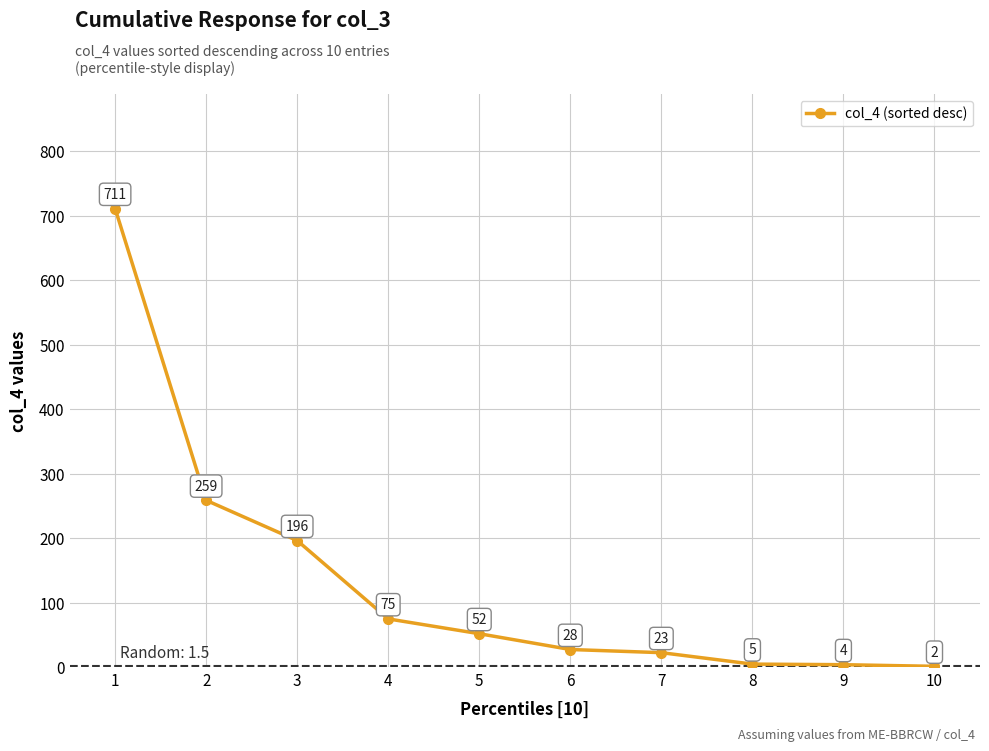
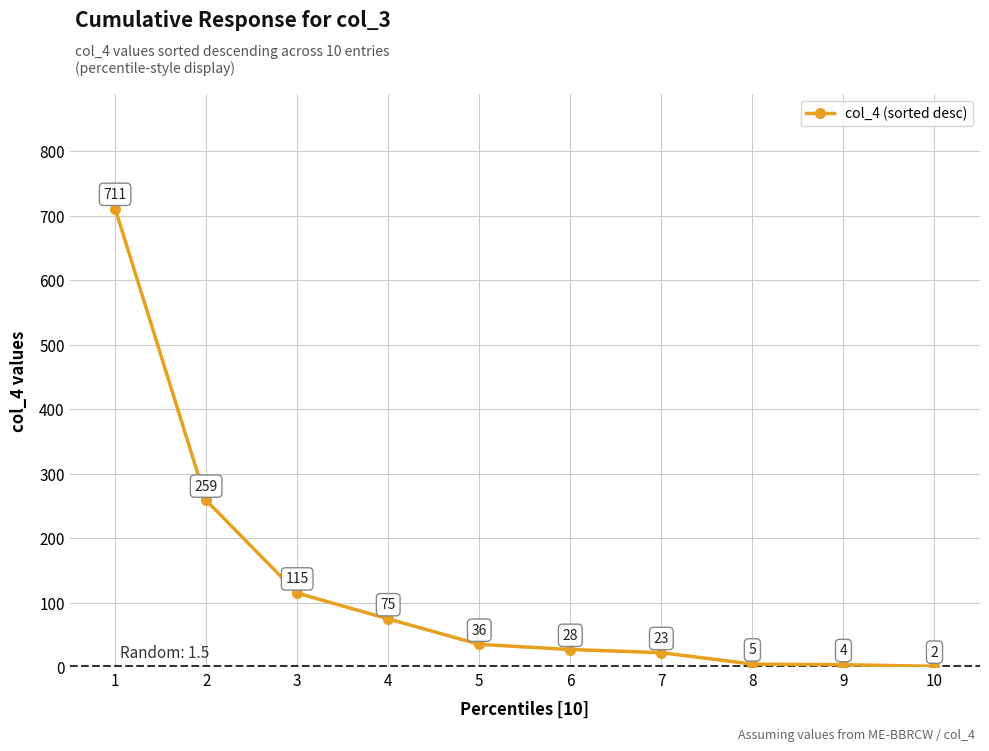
  {
-   "3": 196,
-   "5": 52
+   "3": 115,
+   "5": 36
  }
